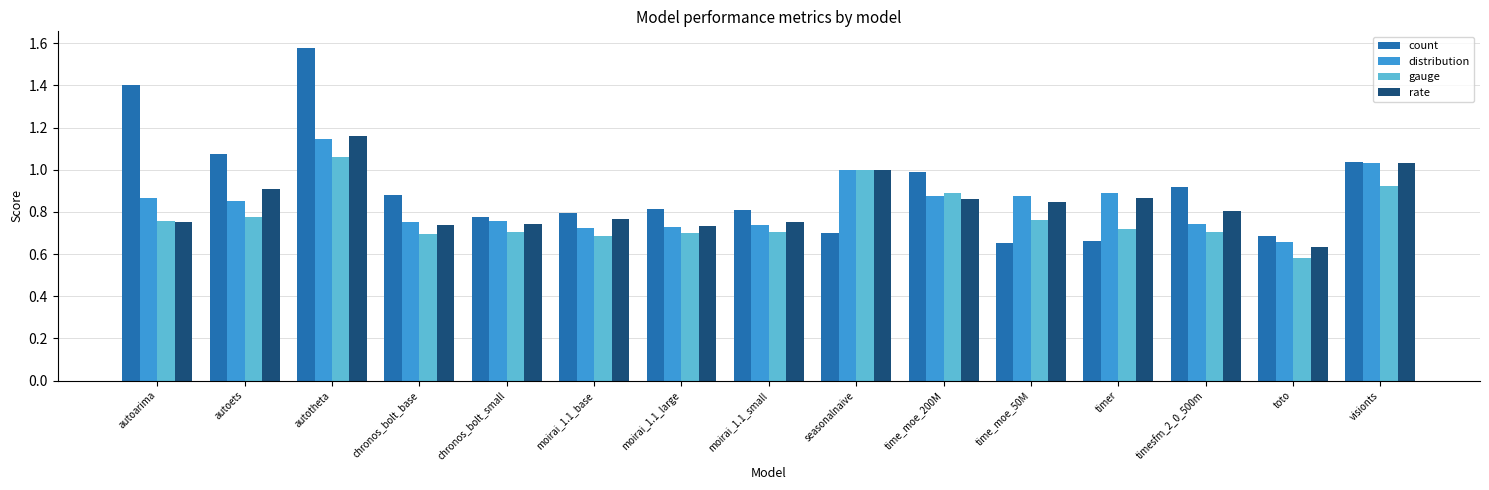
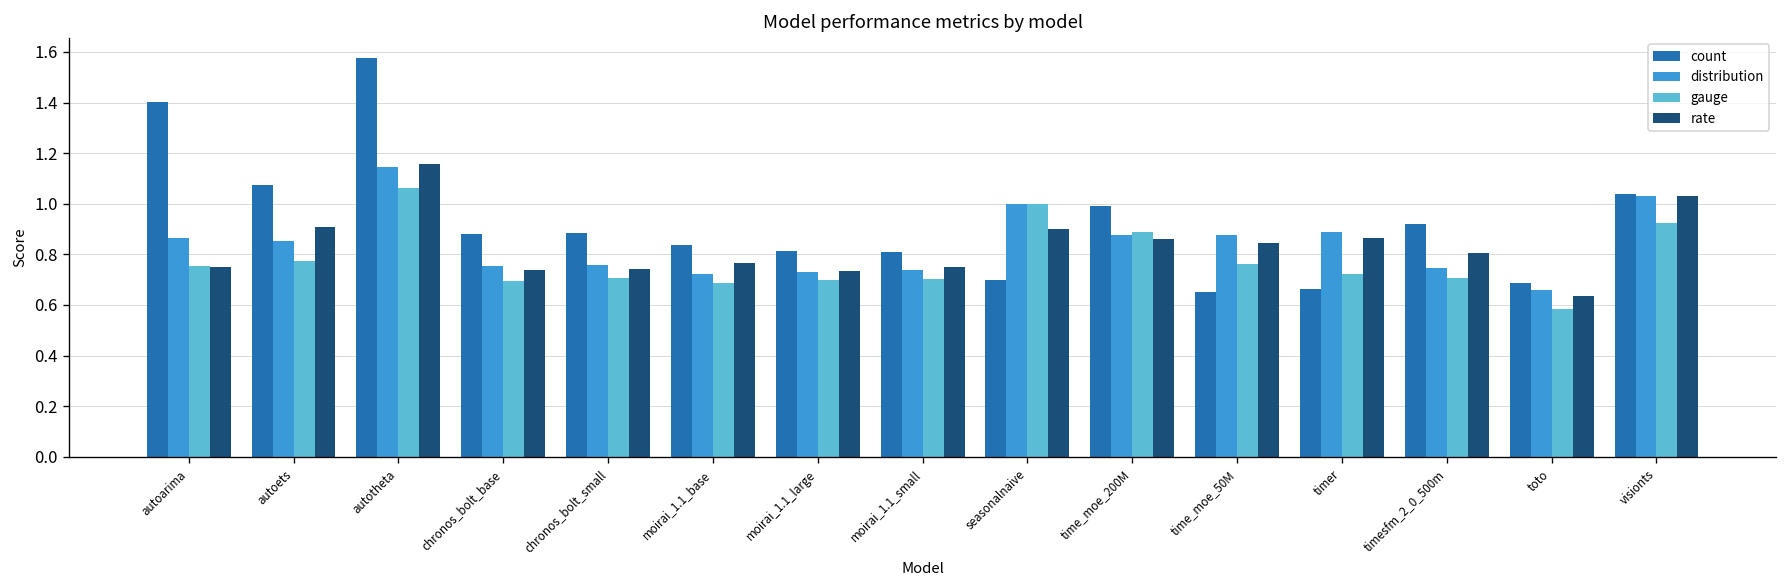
  {
    "count": {
      "autoarima": 1.40,
      "autoets": 1.07,
      "autotheta": 1.58,
      "chronos_bolt_base": 0.88,
-     "chronos_bolt_small": 0.77,
-     "moirai_1.1_base": 0.80,
+     "chronos_bolt_small": 0.88,
+     "moirai_1.1_base": 0.84,
      "moirai_1.1_large": 0.81,
      "moirai_1.1_small": 0.81,
      "seasonalnaive": 0.70,
      "time_moe_200M": 0.99,
      "time_moe_50M": 0.65,
      "timer": 0.66,
      "timesfm_2_0_500m": 0.92,
      "toto": 0.69,
      "visionts": 1.04
    },
    "rate": {
      "autoarima": 0.75,
      "autoets": 0.9,
      "autotheta": 1.16,
      "chronos_bolt_base": 0.74,
      "chronos_bolt_small": 0.74,
      "moirai_1.1_base": 0.77,
      "moirai_1.1_large": 0.73,
      "moirai_1.1_small": 0.75,
-     "seasonalnaive": 1.0,
+     "seasonalnaive": 0.9,
      "time_moe_200M": 0.86,
      "time_moe_50M": 0.85,
      "timer": 0.86,
      "timesfm_2_0_500m": 0.8,
      "toto": 0.63,
      "visionts": 1.03
    }
  }
